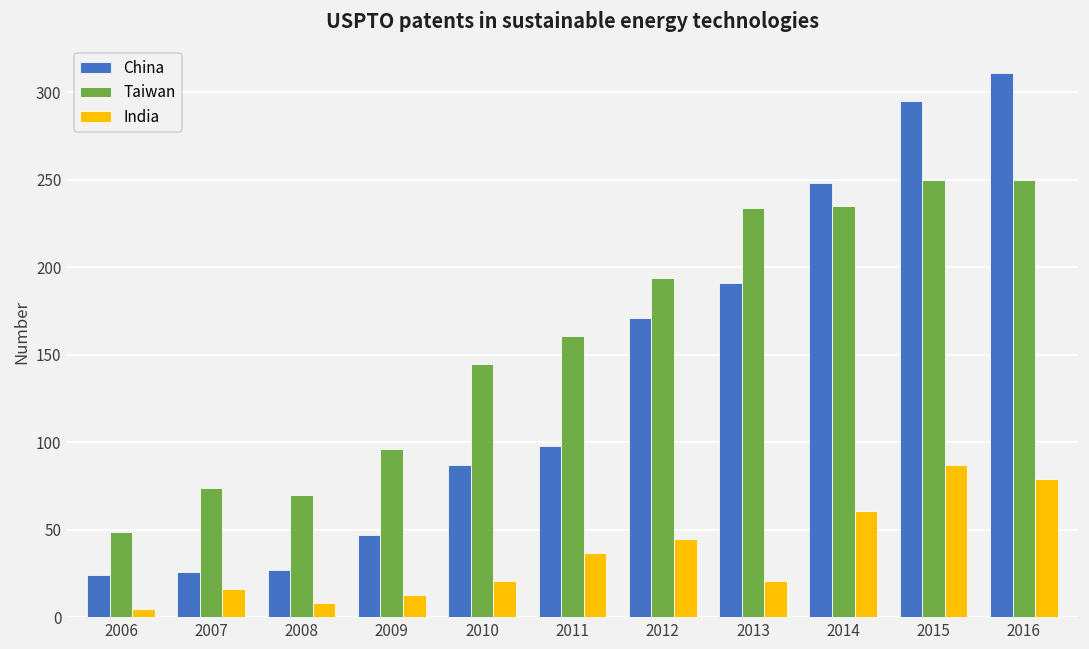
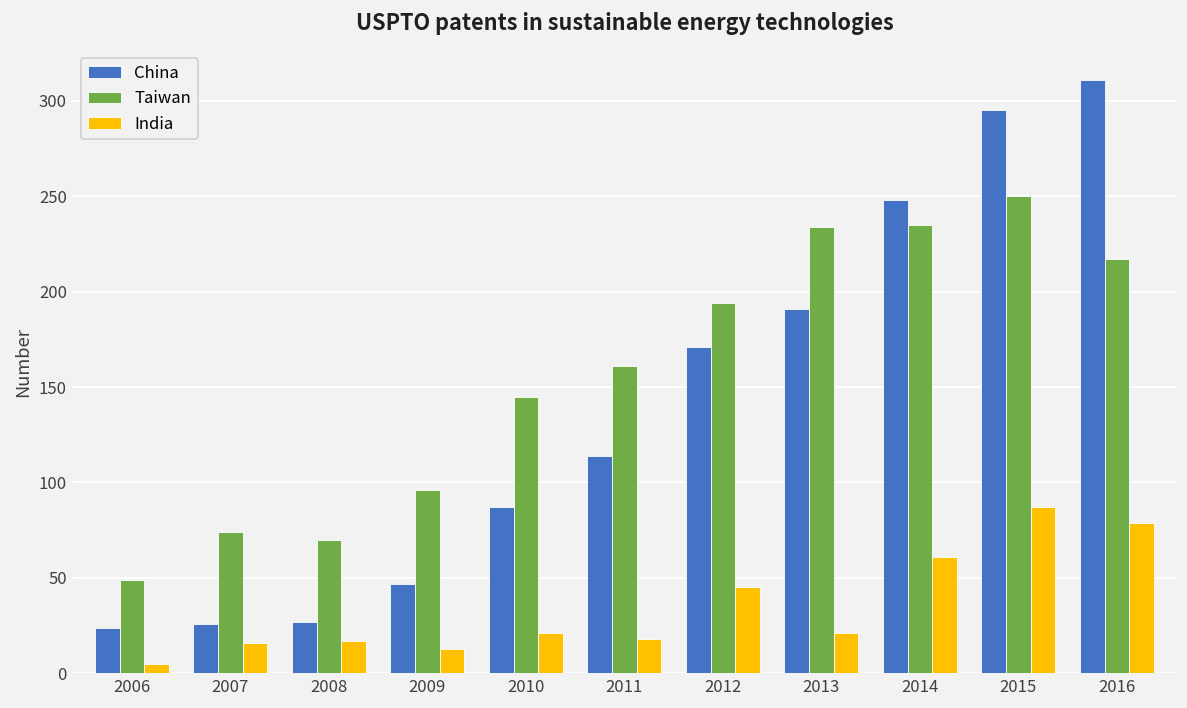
  {
    "China": {
      "2006": 24,
      "2007": 26,
      "2008": 27,
      "2009": 47,
      "2010": 87,
-     "2011": 98,
+     "2011": 114,
      "2012": 171,
      "2013": 191,
      "2014": 248,
      "2015": 295,
      "2016": 311
    },
    "Taiwan": {
      "2006": 49,
      "2007": 74,
      "2008": 70,
      "2009": 96,
      "2010": 145,
      "2011": 161,
      "2012": 194,
      "2013": 234,
      "2014": 235,
      "2015": 250,
-     "2016": 250
+     "2016": 217
    },
    "India": {
      "2006": 5,
      "2007": 16,
-     "2008": 8,
+     "2008": 17,
      "2009": 13,
      "2010": 21,
-     "2011": 37,
+     "2011": 18,
      "2012": 45,
      "2013": 21,
      "2014": 61,
      "2015": 87,
      "2016": 79
    }
  }
